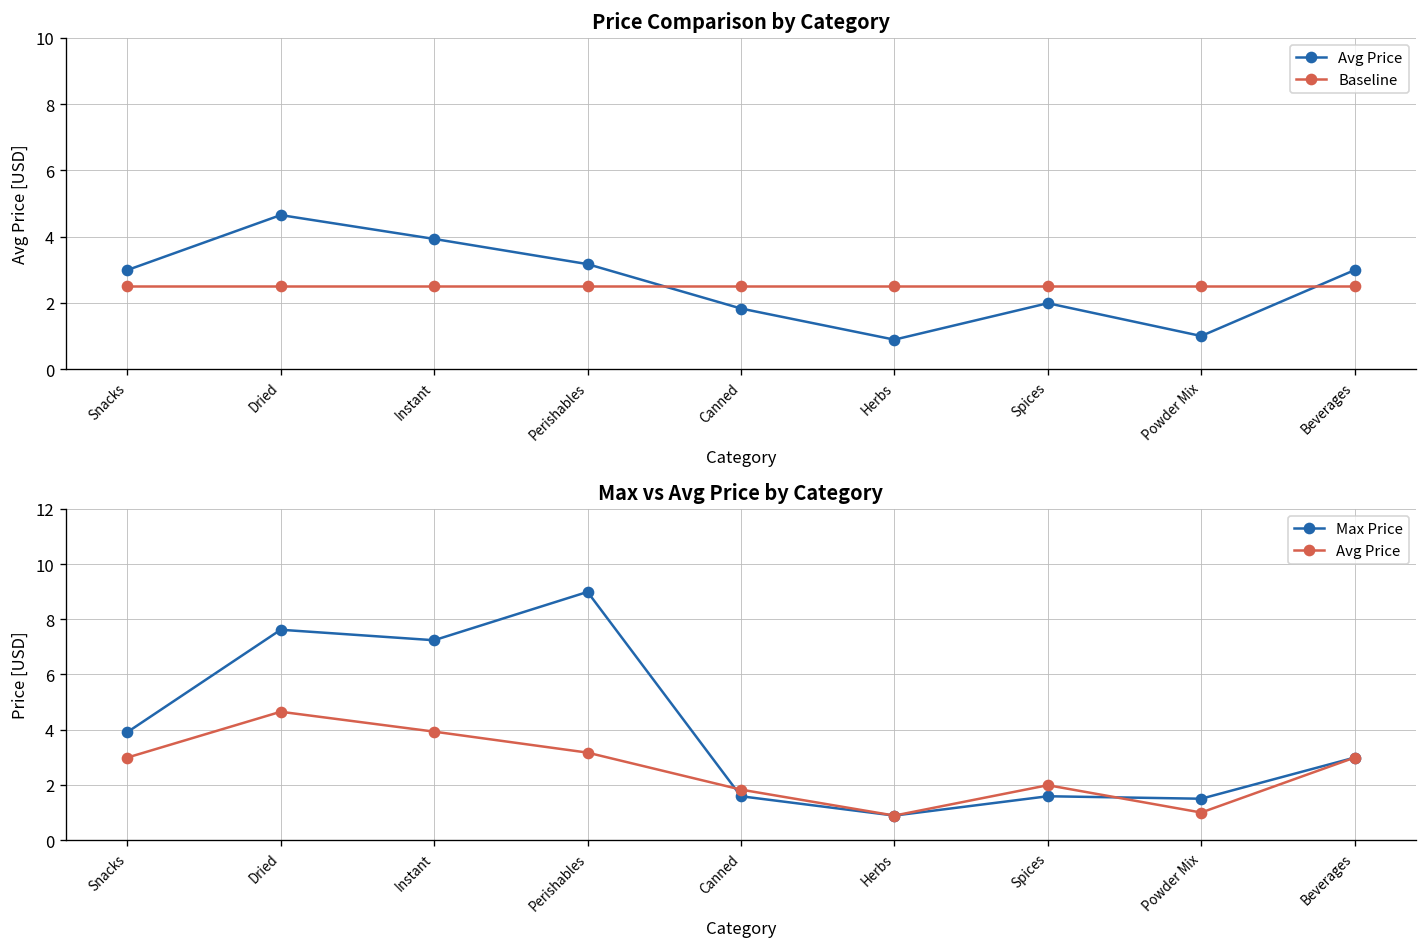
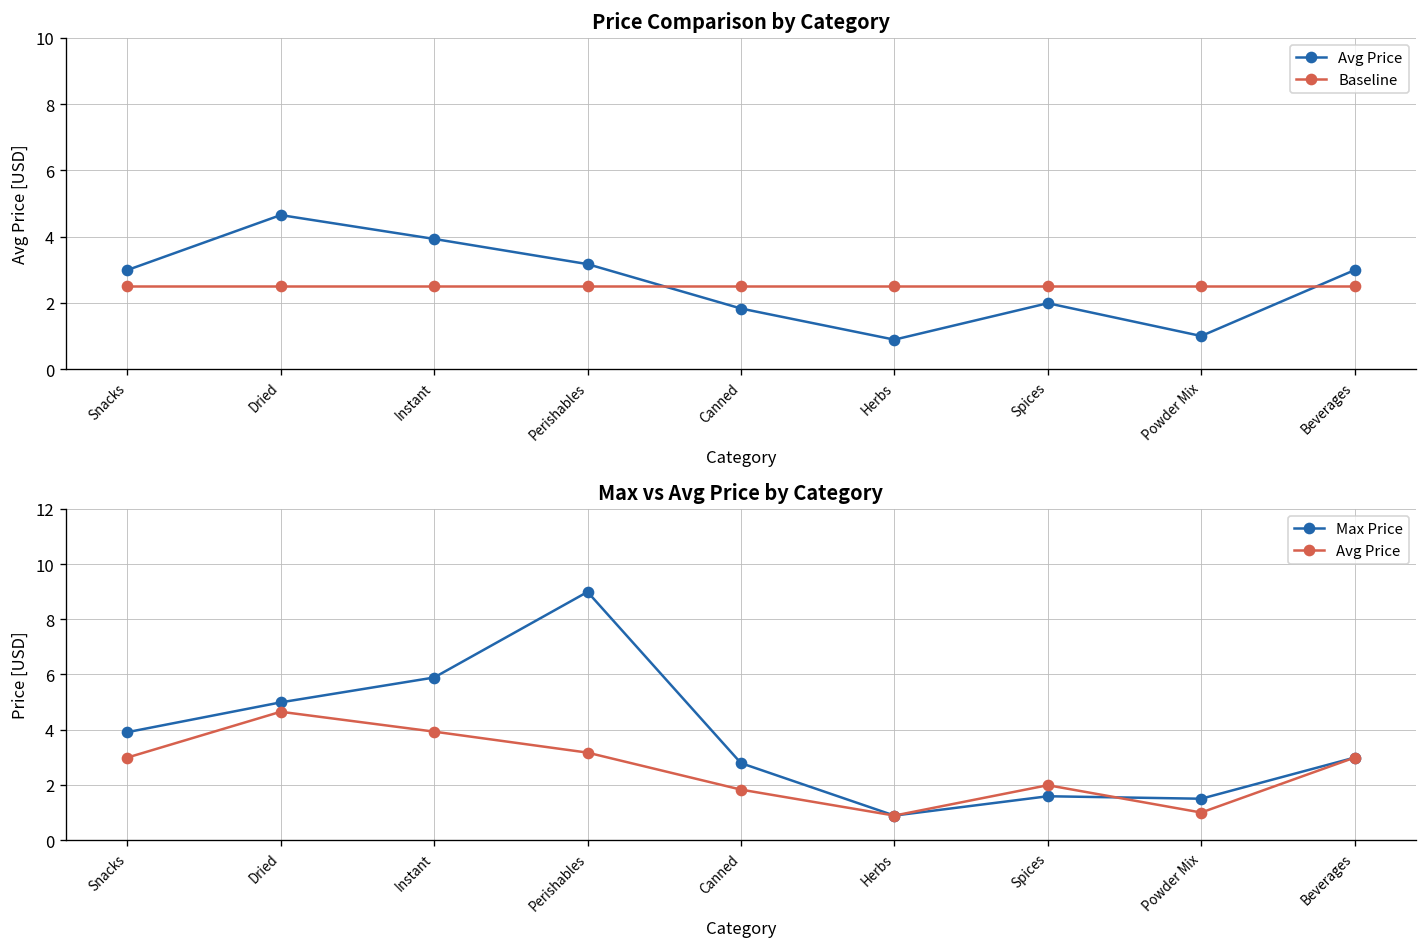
  {
    "Price Comparison by Category": {
      "Baseline": {
        "Snacks": 2.5,
        "Dried": 2.5,
        "Instant": 2.5,
        "Perishables": 2.5,
        "Canned": 2.5,
        "Herbs": 2.5,
        "Spices": 2.5,
        "Powder Mix": 2.5,
        "Beverages": 2.5
      }
    },
    "Max vs Avg Price by Category": {
      "Max Price": {
        "Snacks": 3.9,
-       "Dried": 7.6,
-       "Instant": 7.2,
+       "Dried": 5.0,
+       "Instant": 5.9,
        "Perishables": 9.0,
-       "Canned": 1.6,
+       "Canned": 2.8,
        "Spices": 1.6,
        "Powder Mix": 1.5
      },
      "Avg Price": {
        "Snacks": 3.0,
        "Dried": 4.7,
        "Instant": 3.9,
        "Perishables": 3.2,
        "Canned": 1.8,
        "Spices": 2.0,
        "Powder Mix": 1.0
      }
    }
  }
